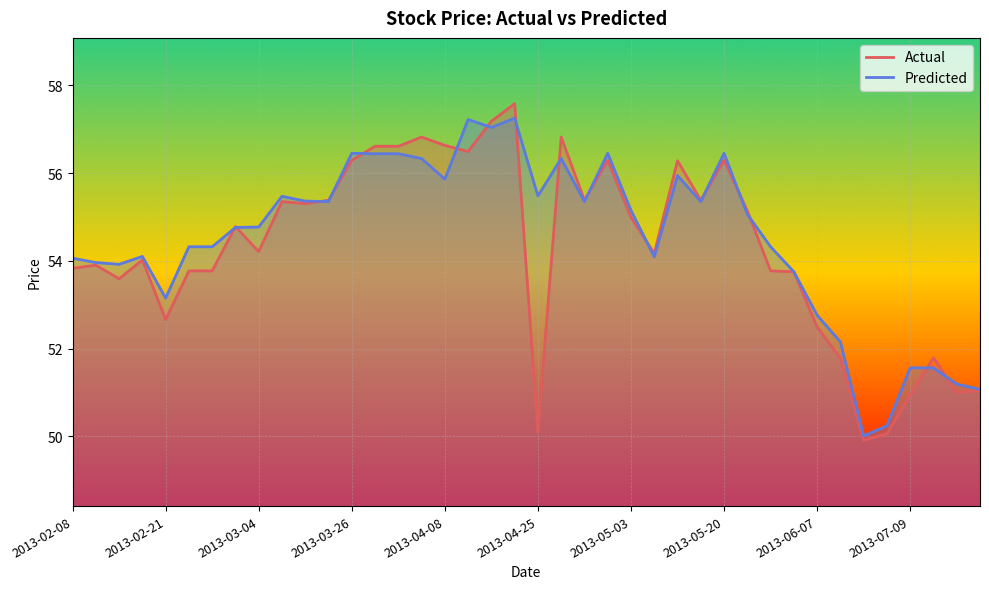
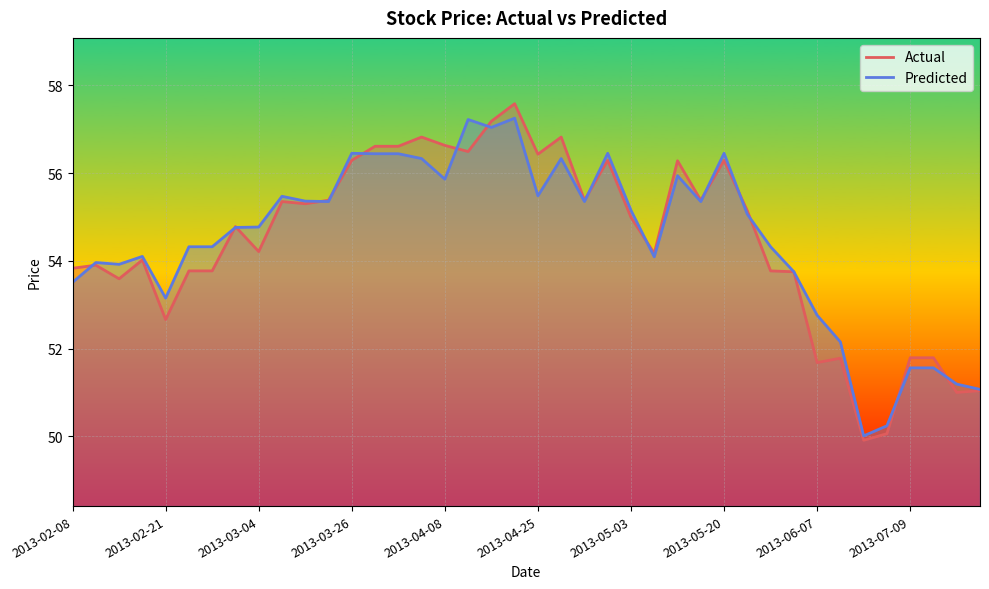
  {
    "Actual": {
      "2013-02-08": 53.8,
      "2013-03-04": 54.2,
      "2013-04-08": 56.6,
-     "2013-04-25": 50.1,
+     "2013-04-25": 56.4,
      "2013-05-03": 55.0,
-     "2013-06-07": 52.5,
-     "2013-07-09": 50.9
+     "2013-06-07": 51.7,
+     "2013-07-09": 51.8
    },
    "Predicted": {
-     "2013-02-08": 54.1,
+     "2013-02-08": 53.5,
      "2013-03-04": 54.8,
      "2013-04-08": 55.9,
      "2013-04-25": 55.5,
      "2013-05-03": 55.2,
      "2013-06-07": 52.8,
      "2013-07-09": 51.6
    }
  }
